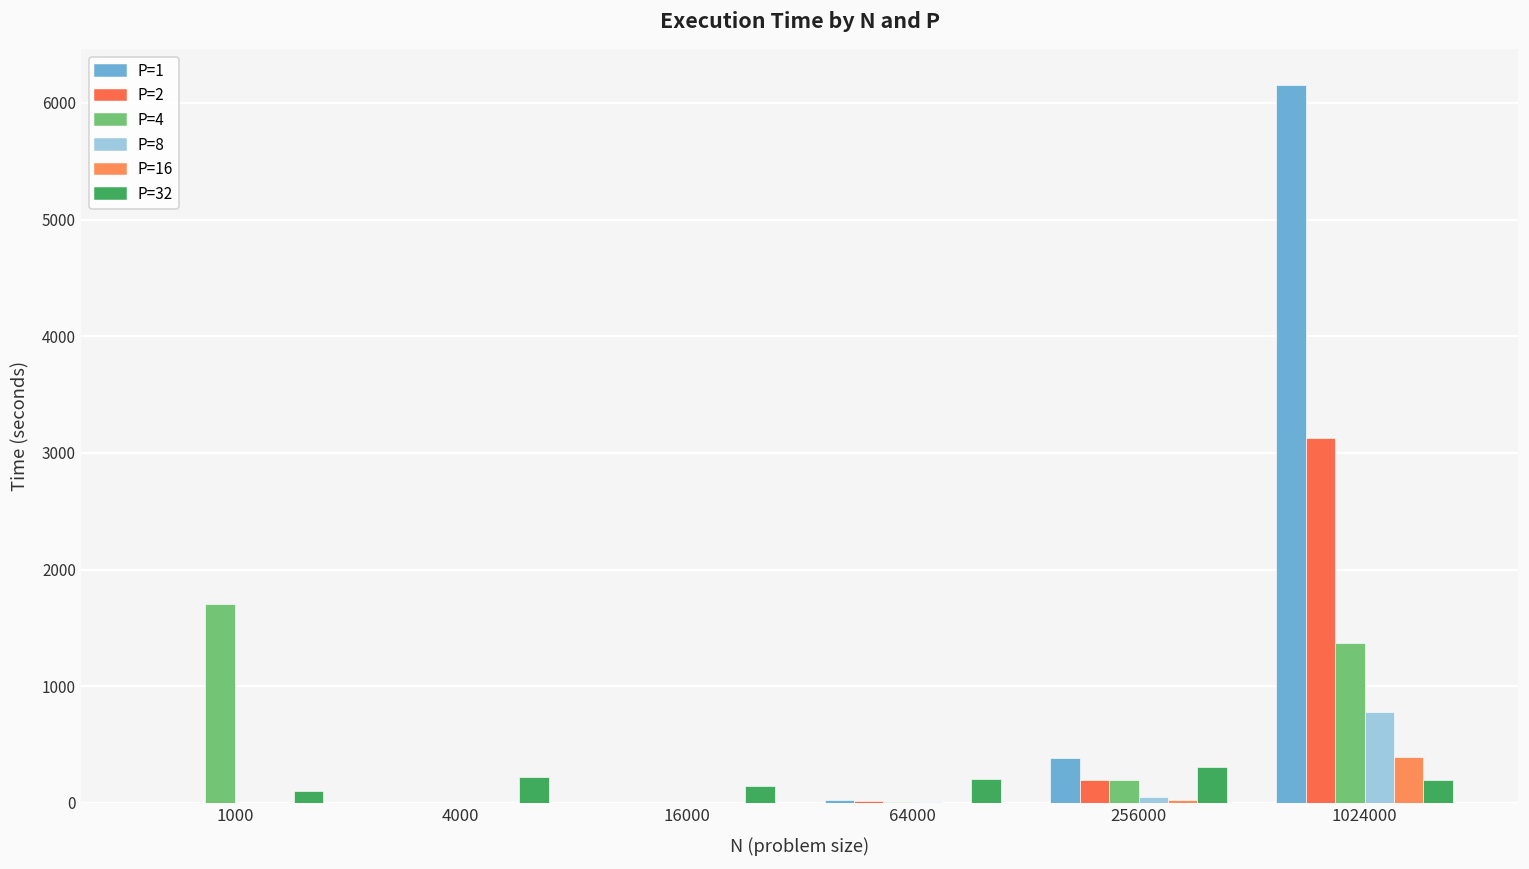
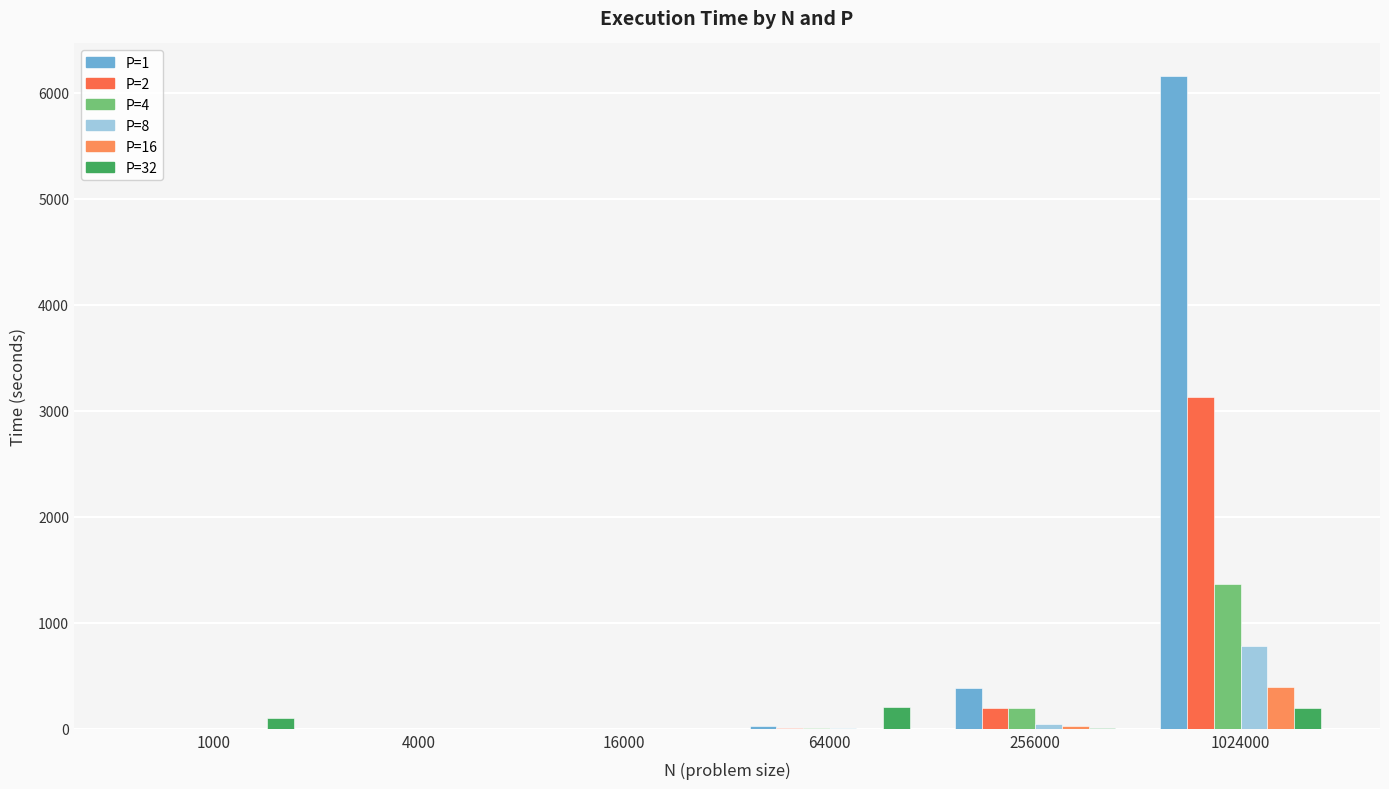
  {
    "P=4": {
-     "1000": 1710,
+     "1000": 0,
      "256000": 190,
      "1024000": 1370
    },
    "P=32": {
      "1000": 100,
-     "4000": 220,
-     "16000": 140,
+     "4000": 0,
+     "16000": 0,
      "64000": 200,
-     "256000": 310,
+     "256000": 10,
      "1024000": 200
    }
  }
